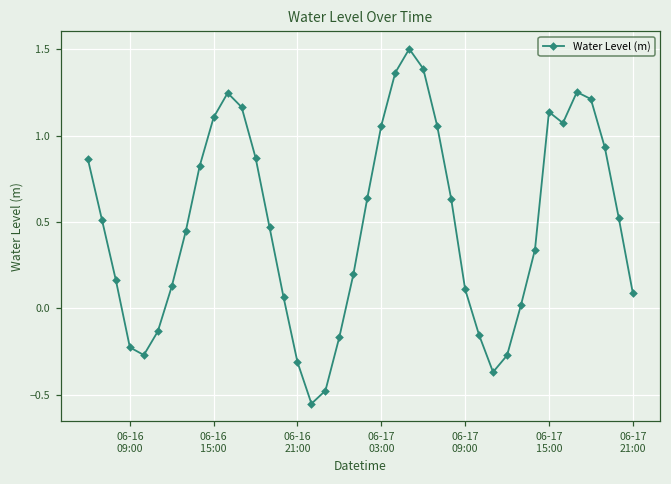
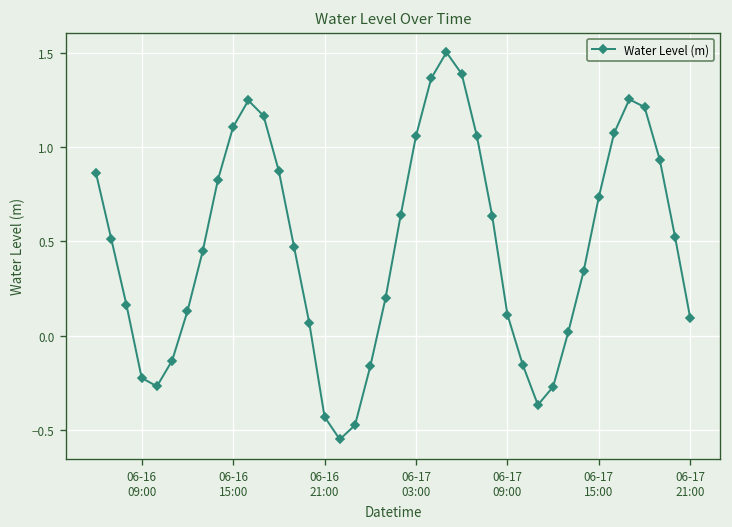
  {
    "06-16 09:00": -0.23,
    "06-16 15:00": 1.11,
-   "06-16 21:00": -0.31,
+   "06-16 21:00": -0.43,
    "06-17 03:00": 1.06,
    "06-17 09:00": 0.11,
-   "06-17 15:00": 1.14,
+   "06-17 15:00": 0.74,
    "06-17 21:00": 0.09
  }
